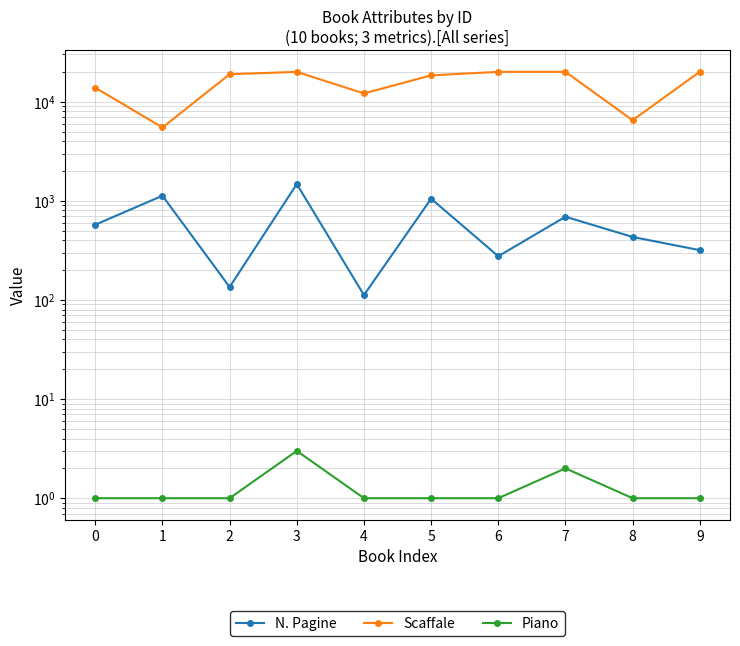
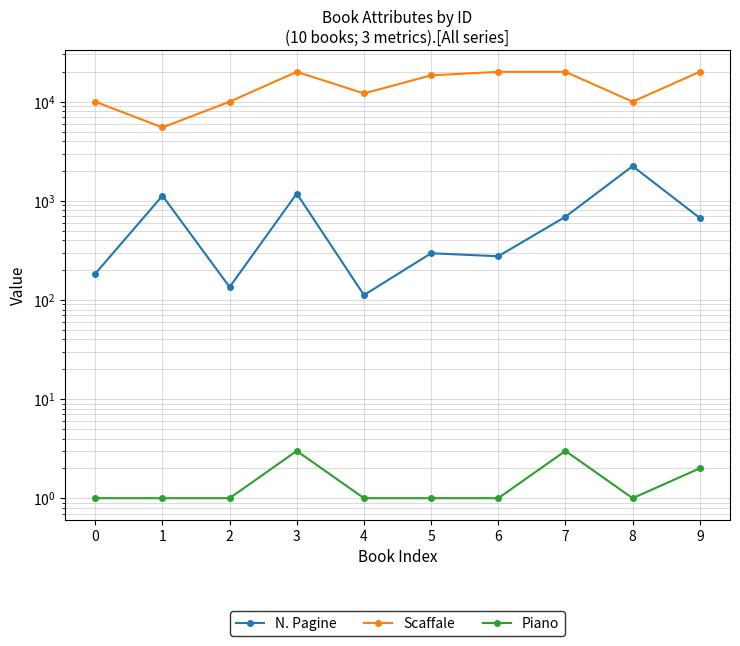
  {
    "N. Pagine": {
-     "0": 600,
+     "0": 180,
      "1": 1100,
      "2": 140,
-     "3": 1500,
+     "3": 1200,
      "4": 110,
-     "5": 1100,
+     "5": 300,
      "6": 280,
      "7": 700,
-     "8": 400,
-     "9": 320
+     "8": 2200,
+     "9": 700
    },
    "Scaffale": {
-     "0": 14000,
+     "0": 10000,
      "1": 5000,
-     "2": 19000,
+     "2": 10000,
      "3": 20000,
      "4": 12000,
      "5": 18000,
      "6": 20000,
      "7": 20000,
-     "8": 7000,
+     "8": 10000,
      "9": 20000
    },
    "Piano": {
      "0": 1,
      "1": 1,
      "2": 1,
      "3": 3,
      "4": 1,
      "5": 1,
      "6": 1,
-     "7": 2,
+     "7": 3,
      "8": 1,
-     "9": 1
+     "9": 2
    }
  }
